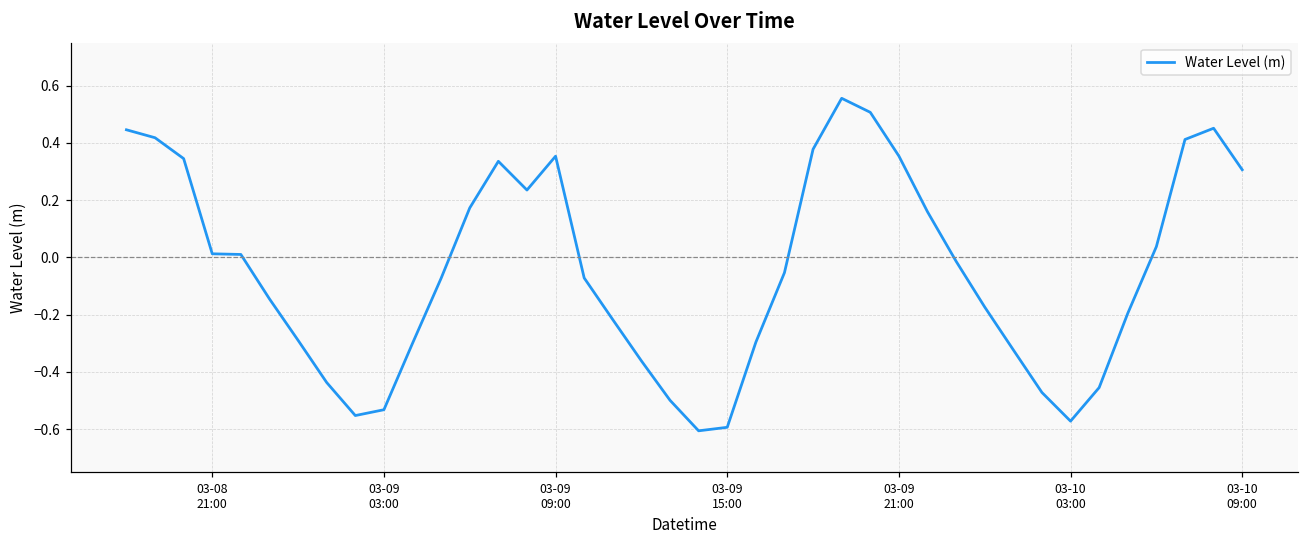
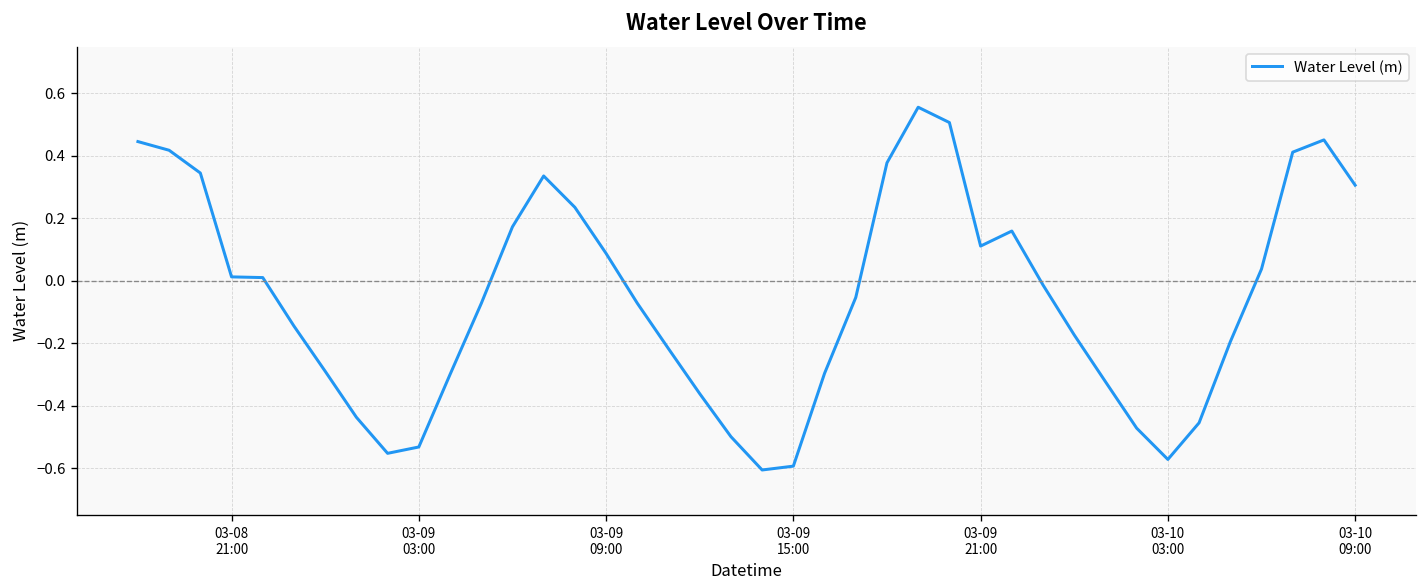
  {
    "03-08 21:00": 0.01,
    "03-09 03:00": -0.53,
-   "03-09 09:00": 0.35,
+   "03-09 09:00": 0.09,
    "03-09 15:00": -0.59,
-   "03-09 21:00": 0.35,
+   "03-09 21:00": 0.11,
    "03-10 03:00": -0.57,
    "03-10 09:00": 0.31
  }
